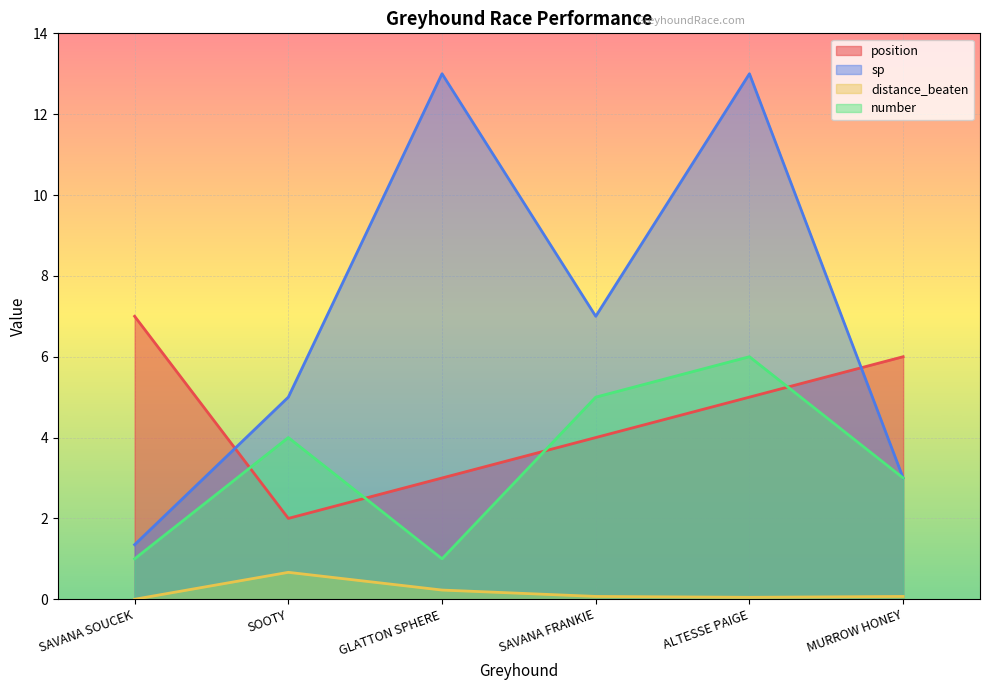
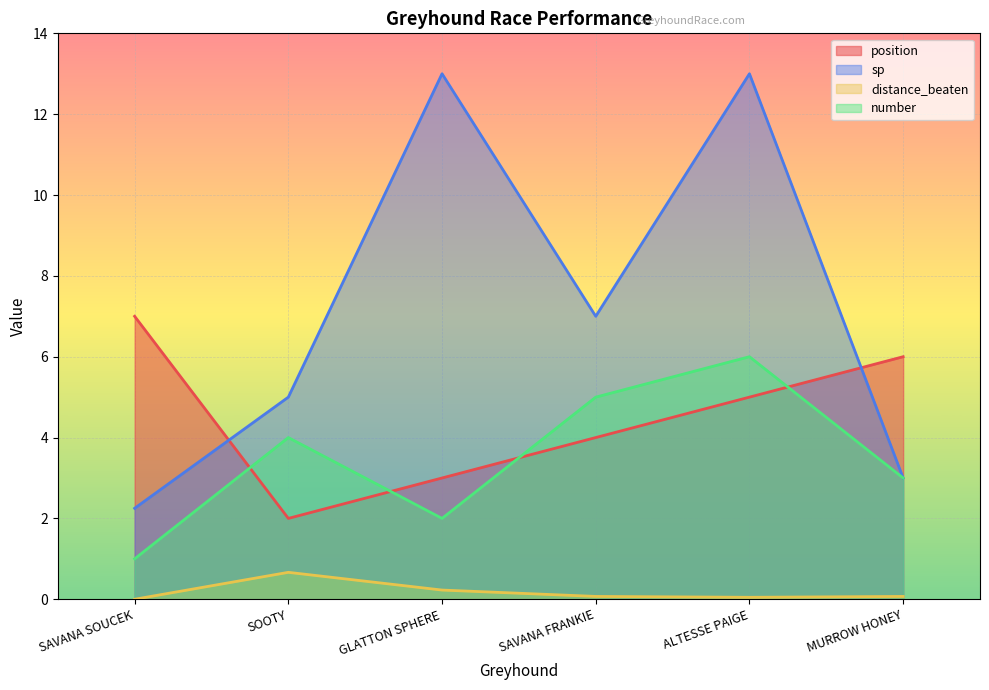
  {
    "position": {
      "SAVANA SOUCEK": 7.0,
      "SOOTY": 2.0,
      "GLATTON SPHERE": 3.0,
      "SAVANA FRANKIE": 4.0,
      "ALTESSE PAIGE": 5.0,
      "MURROW HONEY": 6.0
    },
    "sp": {
-     "SAVANA SOUCEK": 1.4,
+     "SAVANA SOUCEK": 2.3,
      "SOOTY": 5.0,
      "GLATTON SPHERE": 13.0,
      "SAVANA FRANKIE": 7.0,
      "ALTESSE PAIGE": 13.0
    },
    "distance_beaten": {
      "SAVANA SOUCEK": 0.0,
      "SOOTY": 0.7,
      "GLATTON SPHERE": 0.2,
      "SAVANA FRANKIE": 0.1,
      "ALTESSE PAIGE": 0.0,
      "MURROW HONEY": 0.1
    },
    "number": {
      "SAVANA SOUCEK": 1,
      "SOOTY": 4,
-     "GLATTON SPHERE": 1,
+     "GLATTON SPHERE": 2,
      "SAVANA FRANKIE": 5,
      "ALTESSE PAIGE": 6
    }
  }
